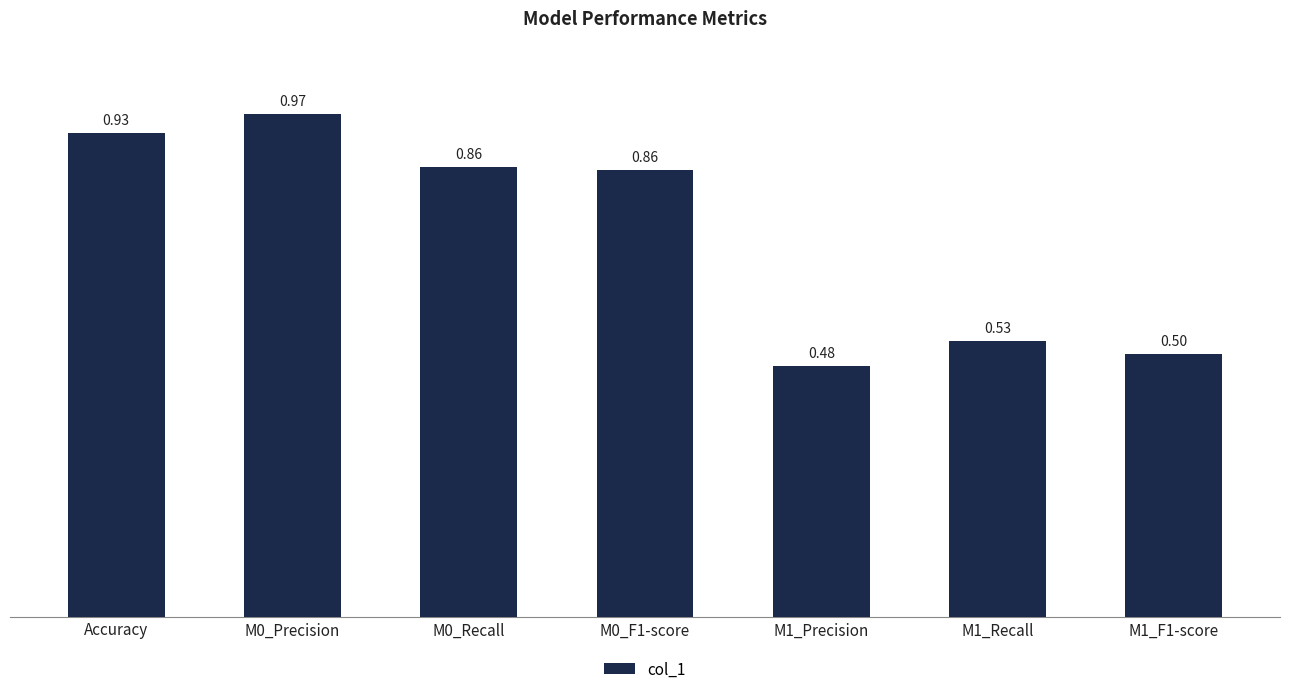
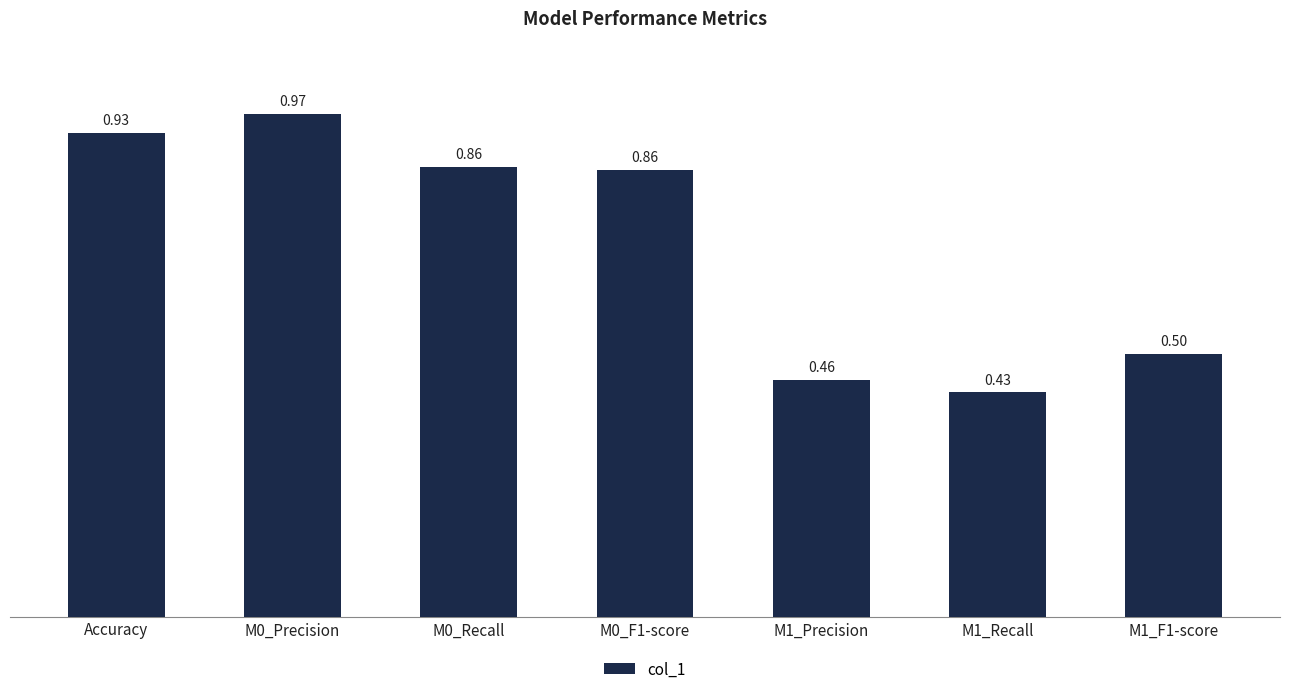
  {
    "Accuracy": 0.93,
    "M0_Precision": 0.97,
    "M0_Recall": 0.86,
    "M0_F1-score": 0.86,
-   "M1_Precision": 0.48,
-   "M1_Recall": 0.53,
+   "M1_Precision": 0.46,
+   "M1_Recall": 0.43,
    "M1_F1-score": 0.50
  }
